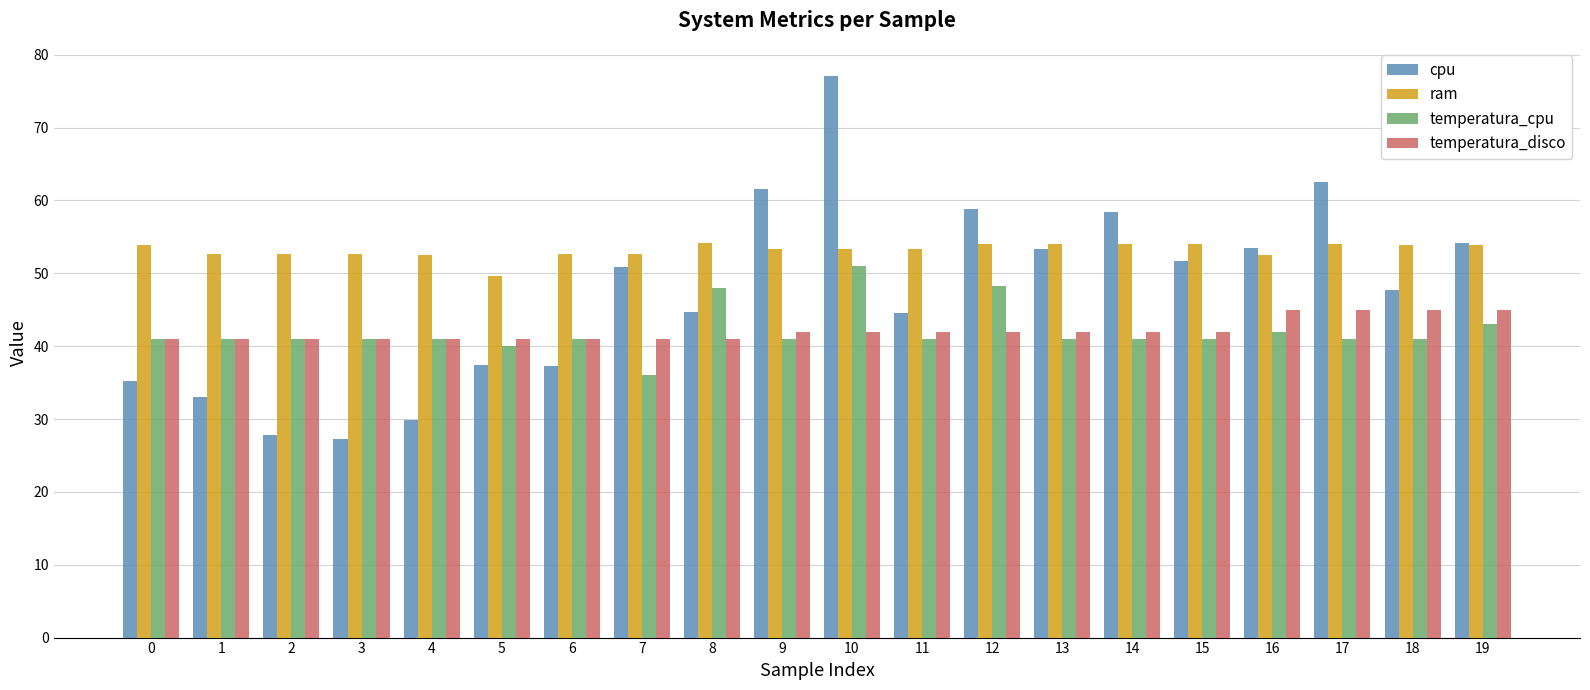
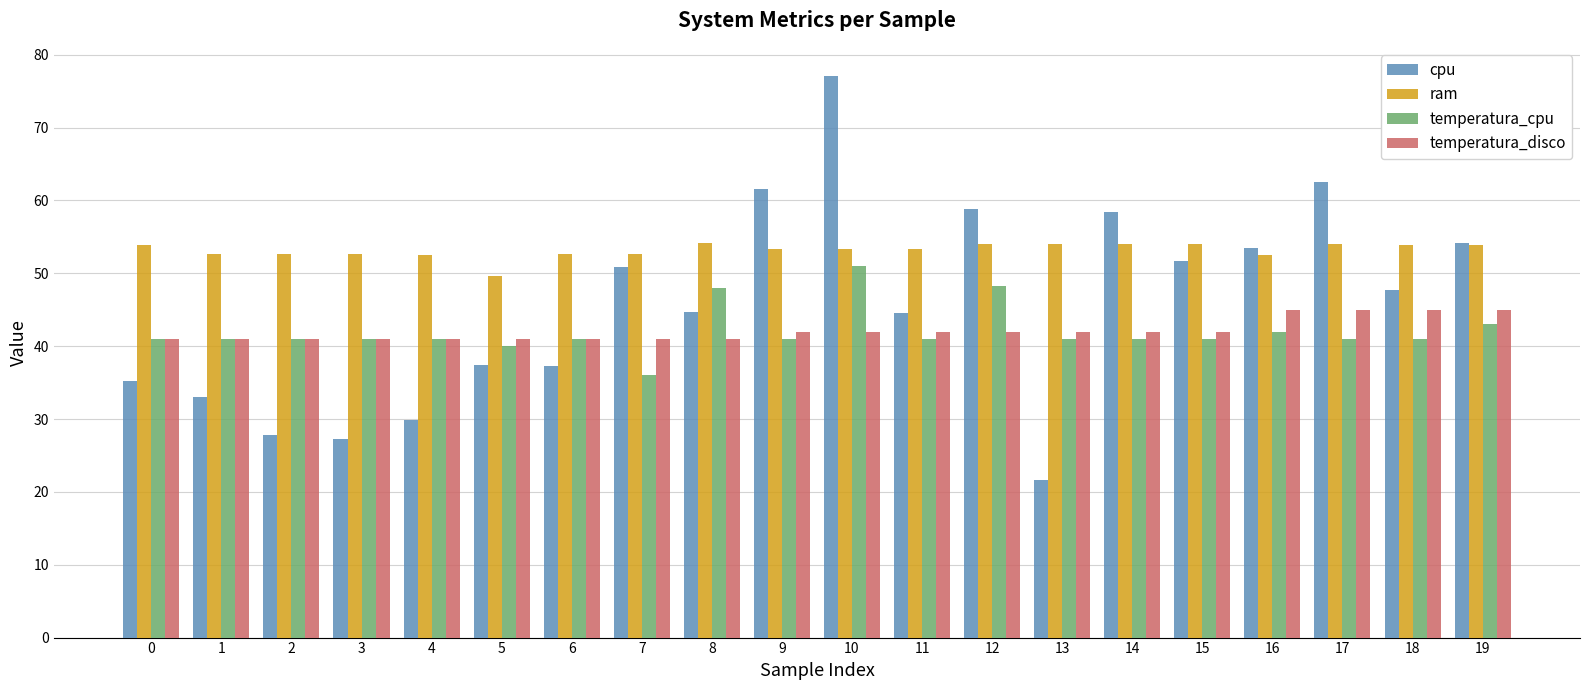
  {
    "cpu": {
      "0": 35,
      "1": 33,
      "2": 28,
      "3": 27,
      "4": 30,
      "5": 37,
      "6": 37,
      "7": 51,
      "8": 45,
      "9": 62,
      "10": 77,
      "11": 45,
      "12": 59,
-     "13": 53,
+     "13": 22,
      "14": 58,
      "15": 52,
      "16": 54,
      "17": 63,
      "18": 48,
      "19": 54
    },
    "ram": {
      "0": 54,
      "1": 53,
      "2": 53,
      "3": 53,
      "4": 53,
      "5": 50,
      "6": 53,
      "7": 53,
      "8": 54,
      "9": 53,
      "10": 53,
      "11": 53,
      "12": 54,
      "13": 54,
      "14": 54,
      "15": 54,
      "16": 53,
      "17": 54,
      "18": 54,
      "19": 54
    },
    "temperatura_cpu": {
      "0": 41,
      "1": 41,
      "2": 41,
      "3": 41,
      "4": 41,
      "5": 40,
      "6": 41,
      "7": 36,
      "8": 48,
      "9": 41,
      "10": 51,
      "11": 41,
      "12": 48,
      "13": 41,
      "14": 41,
      "15": 41,
      "16": 42,
      "17": 41,
      "18": 41,
      "19": 43
    },
    "temperatura_disco": {
      "0": 41,
      "1": 41,
      "2": 41,
      "3": 41,
      "4": 41,
      "5": 41,
      "6": 41,
      "7": 41,
      "8": 41,
      "9": 42,
      "10": 42,
      "11": 42,
      "12": 42,
      "13": 42,
      "14": 42,
      "15": 42,
      "16": 45,
      "17": 45,
      "18": 45,
      "19": 45
    }
  }
